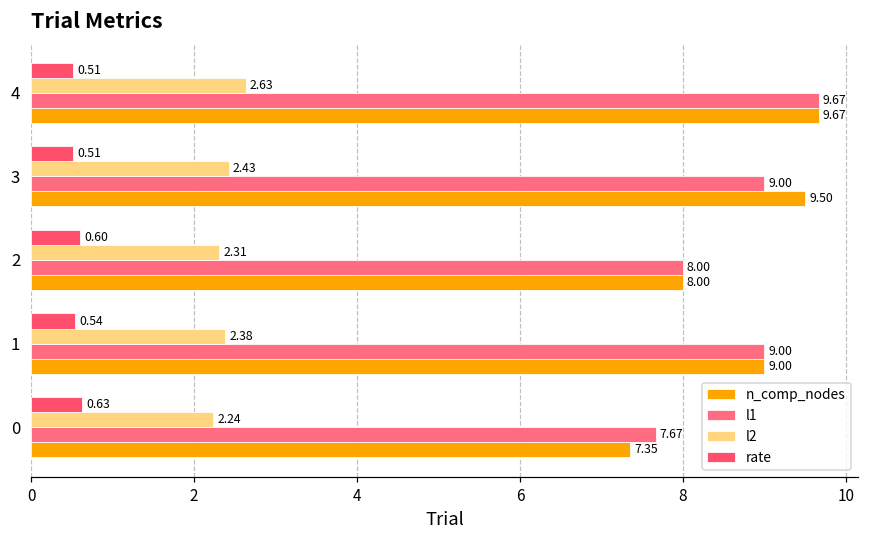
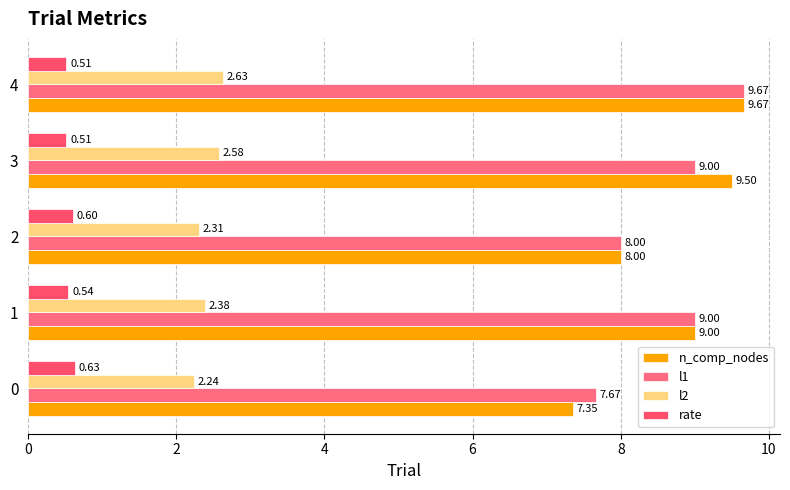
  {
    "n_comp_nodes": {
      "4": 9.67,
      "3": 9.50,
      "2": 8.00,
      "1": 9.00,
      "0": 7.35
    },
    "l2": {
      "4": 2.63,
-     "3": 2.43,
+     "3": 2.58,
      "2": 2.31,
      "1": 2.38,
      "0": 2.24
    }
  }
